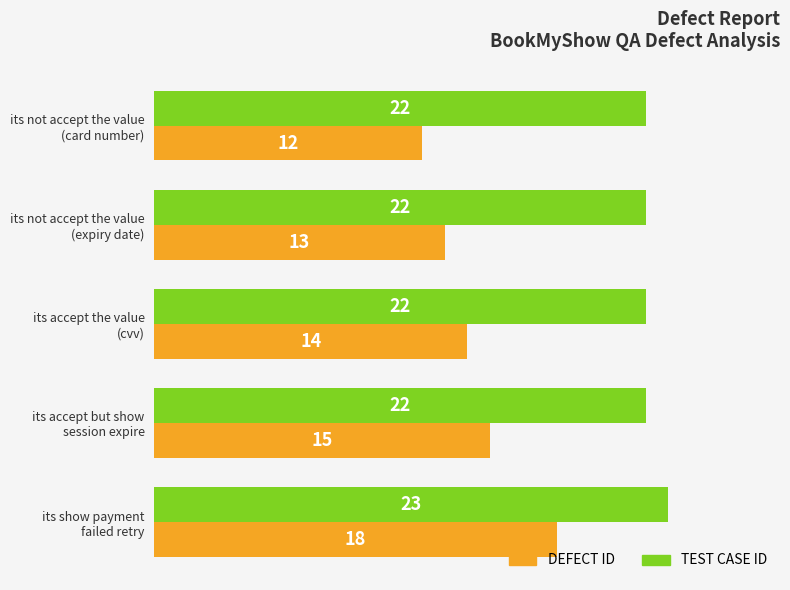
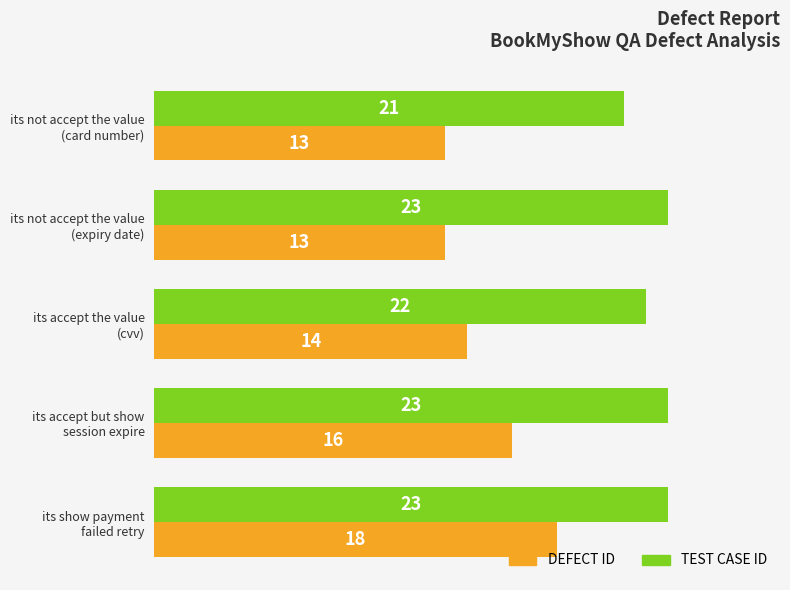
  {
    "DEFECT ID": {
-     "its not accept the value (card number)": 12,
+     "its not accept the value (card number)": 13,
      "its not accept the value (expiry date)": 13,
      "its accept the value (cvv)": 14,
-     "its accept but show session expire": 15,
+     "its accept but show session expire": 16,
      "its show payment failed retry": 18
    },
    "TEST CASE ID": {
-     "its not accept the value (card number)": 22,
-     "its not accept the value (expiry date)": 22,
+     "its not accept the value (card number)": 21,
+     "its not accept the value (expiry date)": 23,
      "its accept the value (cvv)": 22,
-     "its accept but show session expire": 22,
+     "its accept but show session expire": 23,
      "its show payment failed retry": 23
    }
  }
